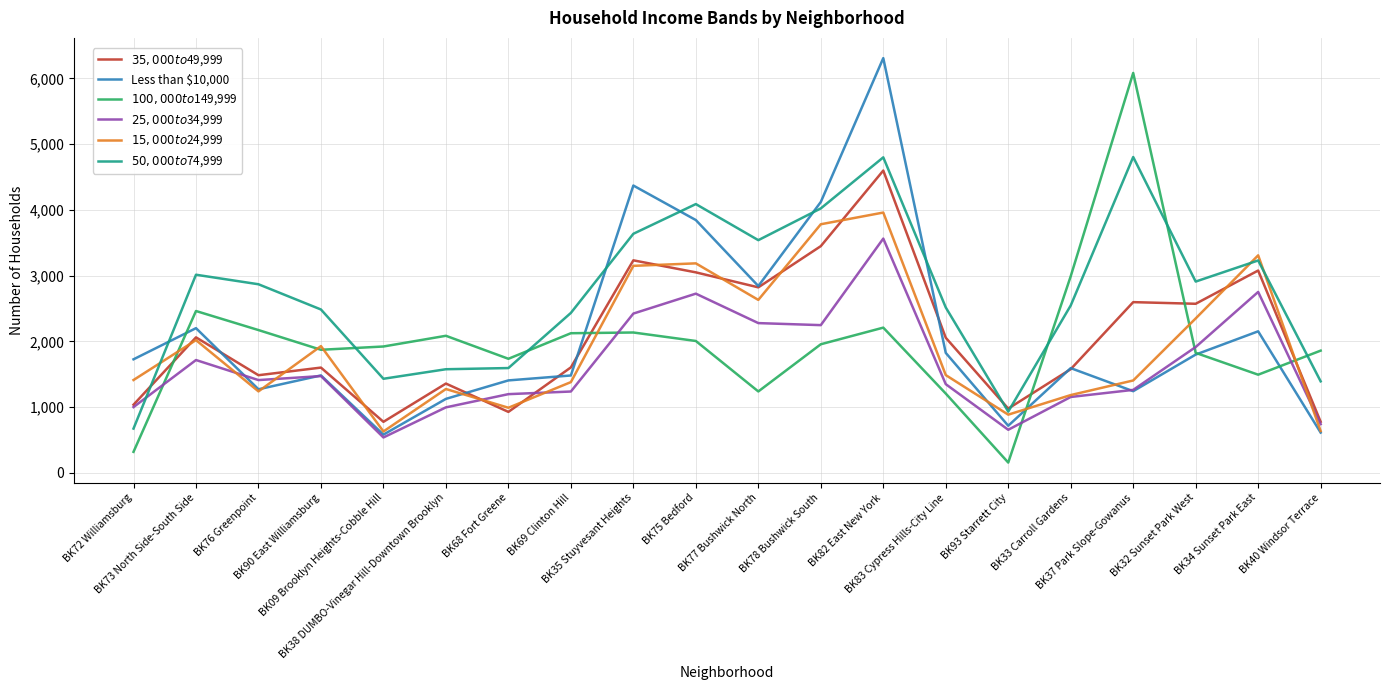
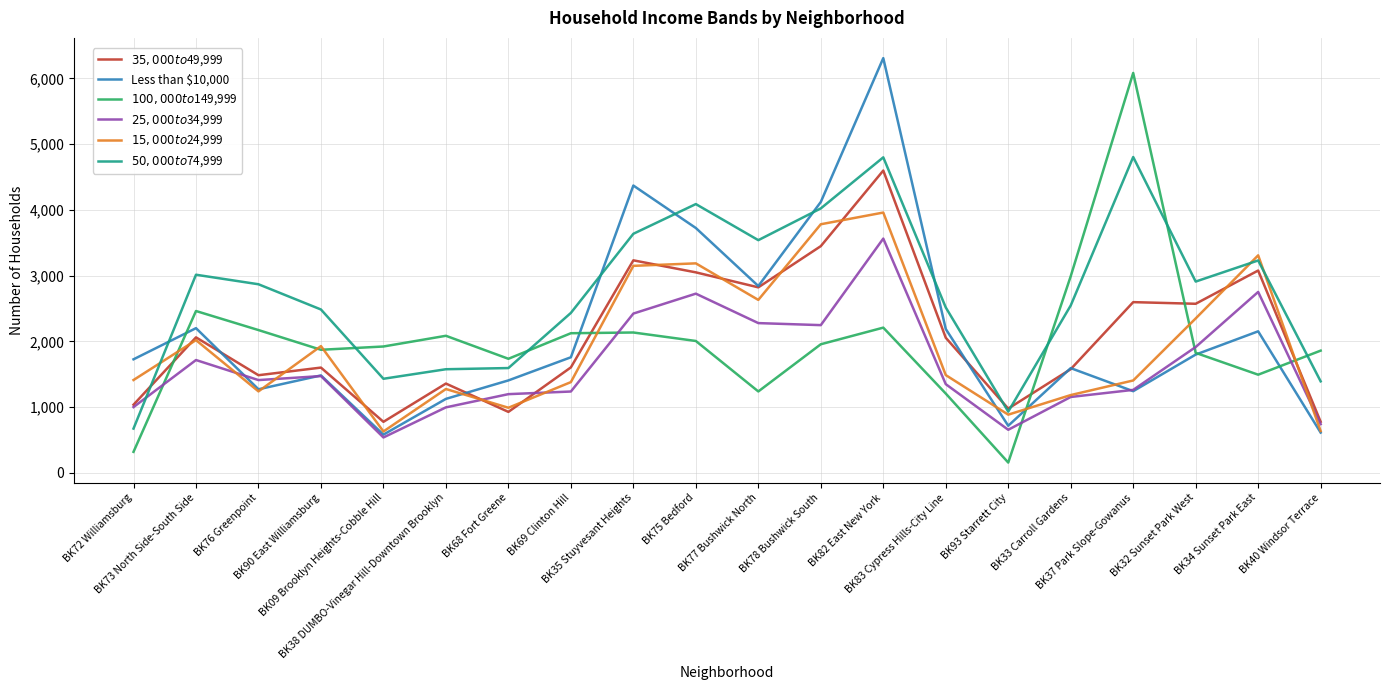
  {
    "Less than $10,000": {
      "BK72 Williamsburg": "1,700",
      "BK73 North Side-South Side": "2,200",
      "BK09 Brooklyn Heights-Cobble Hill": "600",
      "BK38 DUMBO-Vinegar Hill-Downtown Brooklyn": "1,100",
      "BK68 Fort Greene": "1,400",
-     "BK69 Clinton Hill": "1,500",
+     "BK69 Clinton Hill": "1,800",
      "BK35 Stuyvesant Heights": "4,400",
-     "BK75 Bedford": "3,800",
+     "BK75 Bedford": "3,700",
      "BK78 Bushwick South": "4,100",
      "BK82 East New York": "6,300",
-     "BK83 Cypress Hills-City Line": "1,800",
+     "BK83 Cypress Hills-City Line": "2,200",
      "BK93 Starrett City": "700",
      "BK34 Sunset Park East": "2,200"
    }
  }
